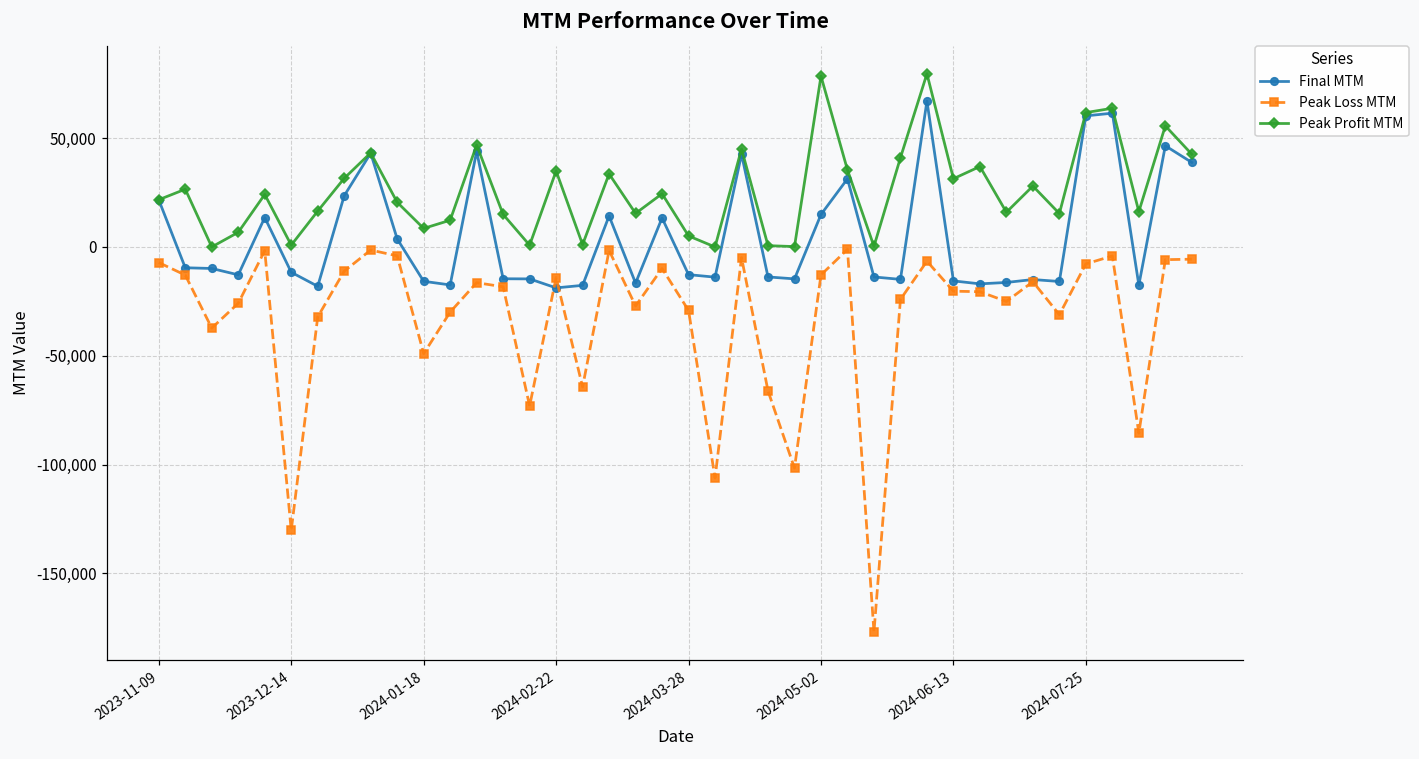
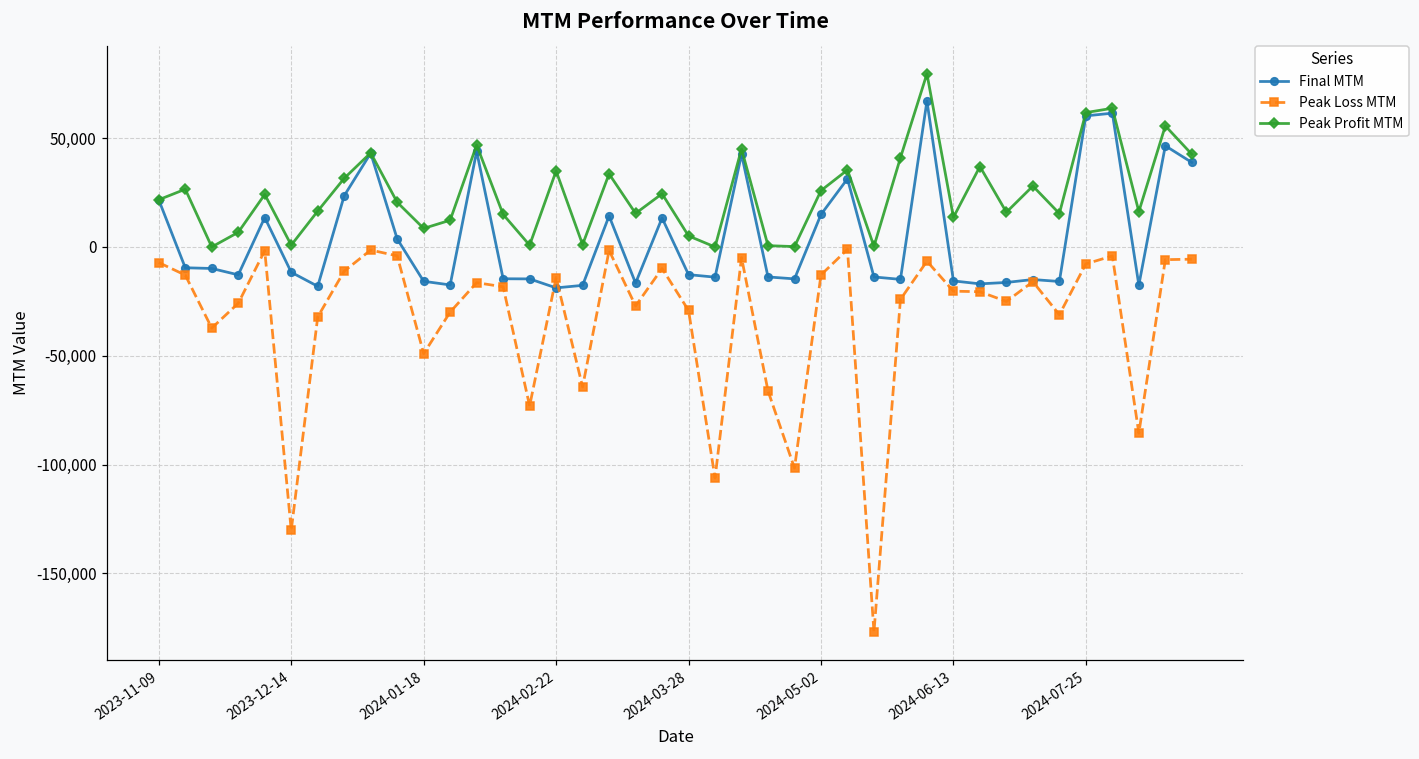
  {
    "Final MTM": {
      "2023-12-14": "-12,000",
      "2024-01-18": "-16,000",
      "2024-02-22": "-19,000",
      "2024-03-28": "-13,000",
      "2024-05-02": "15,000",
      "2024-06-13": "-16,000",
      "2024-07-25": "60,000"
    },
    "Peak Loss MTM": {
      "2023-11-09": "-7,000",
      "2023-12-14": "-130,000",
      "2024-01-18": "-49,000",
      "2024-02-22": "-14,000",
      "2024-03-28": "-29,000",
      "2024-05-02": "-13,000",
      "2024-06-13": "-20,000",
      "2024-07-25": "-8,000"
    },
    "Peak Profit MTM": {
      "2023-12-14": "1,000",
      "2024-01-18": "9,000",
      "2024-02-22": "35,000",
      "2024-03-28": "5,000",
-     "2024-05-02": "79,000",
-     "2024-06-13": "31,000",
+     "2024-05-02": "26,000",
+     "2024-06-13": "14,000",
      "2024-07-25": "62,000"
    }
  }
